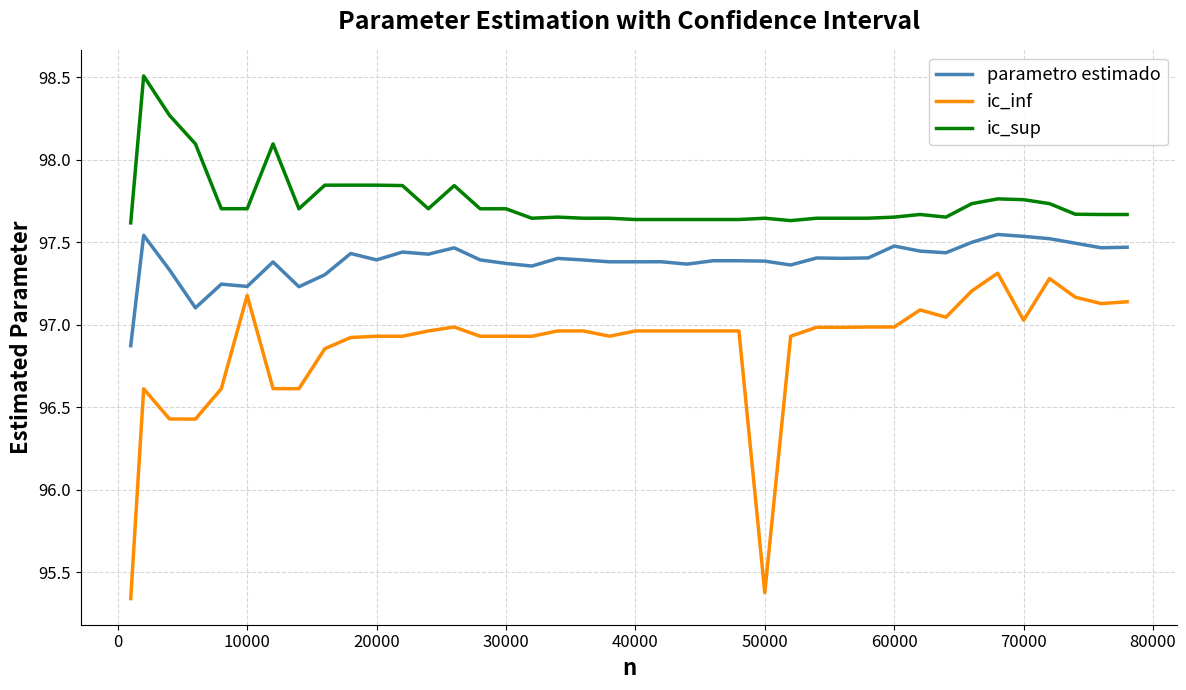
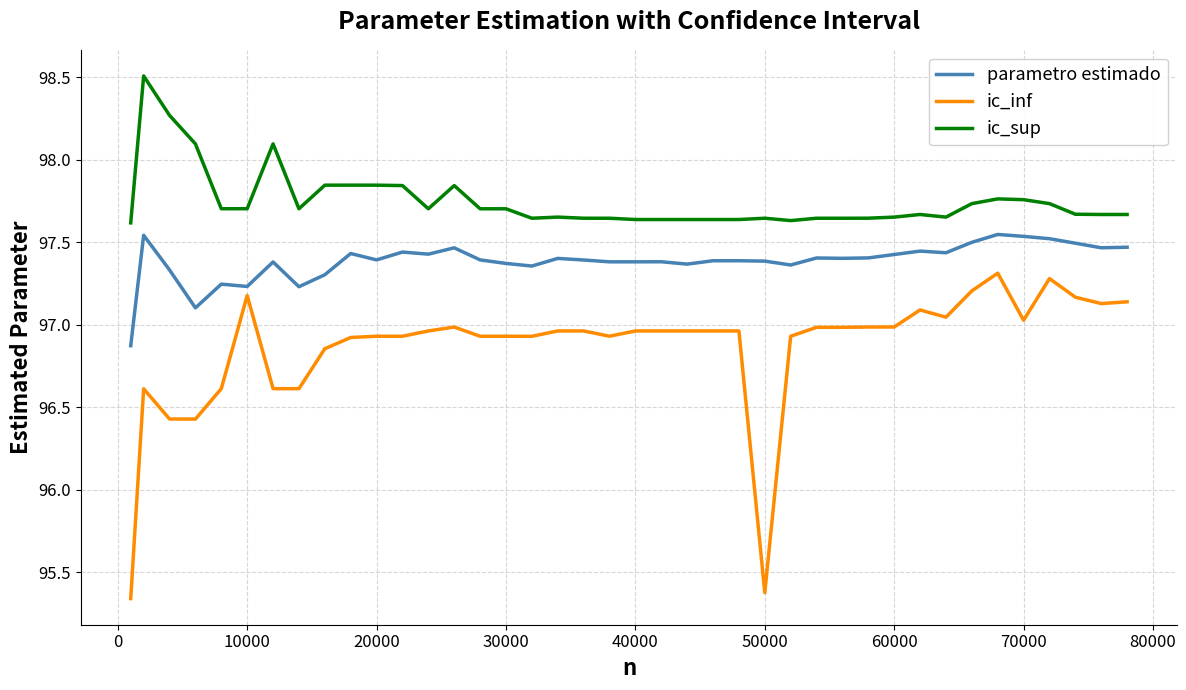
  {
    "parametro estimado": {
      "10000": 97.23,
      "20000": 97.39,
      "30000": 97.37,
      "40000": 97.38,
      "50000": 97.39,
-     "60000": 97.48,
+     "60000": 97.43,
      "70000": 97.54
    },
    "ic_inf": {
      "10000": 97.18,
      "20000": 96.93,
      "30000": 96.93,
      "40000": 96.96,
      "50000": 95.37,
      "60000": 96.99,
      "70000": 97.03
    },
    "ic_sup": {
      "10000": 97.70,
      "20000": 97.85,
      "30000": 97.70,
      "40000": 97.64,
      "50000": 97.65,
      "60000": 97.65,
      "70000": 97.76
    }
  }
